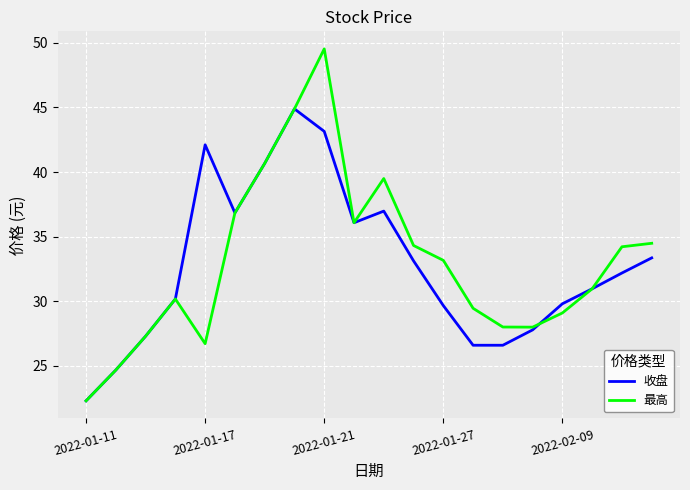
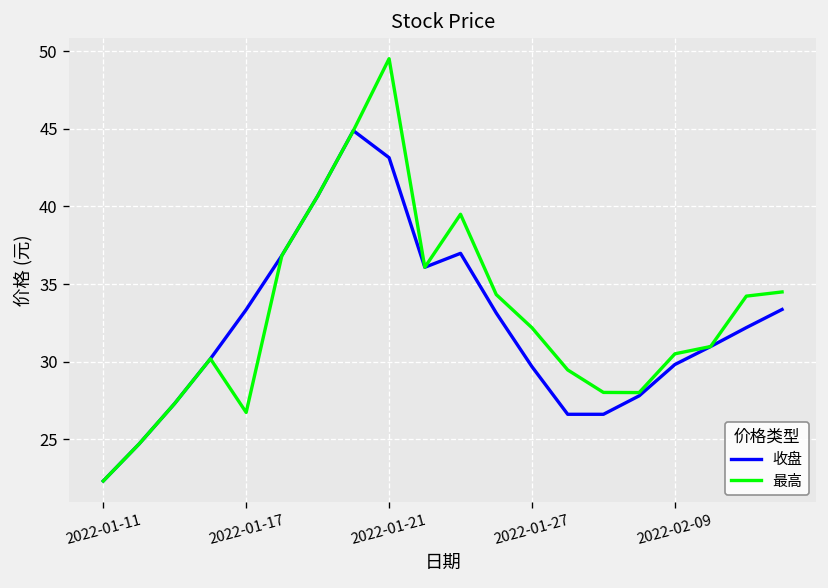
  {
    "收盘": {
-     "2022-01-17": 42.1,
+     "2022-01-17": 33.4,
      "2022-01-21": 43.2,
      "2022-01-27": 29.7,
      "2022-02-09": 29.8
    },
    "最高": {
      "2022-01-17": 26.7,
      "2022-01-21": 49.5,
-     "2022-01-27": 33.2,
-     "2022-02-09": 29.1
+     "2022-01-27": 32.2,
+     "2022-02-09": 30.5
    }
  }
